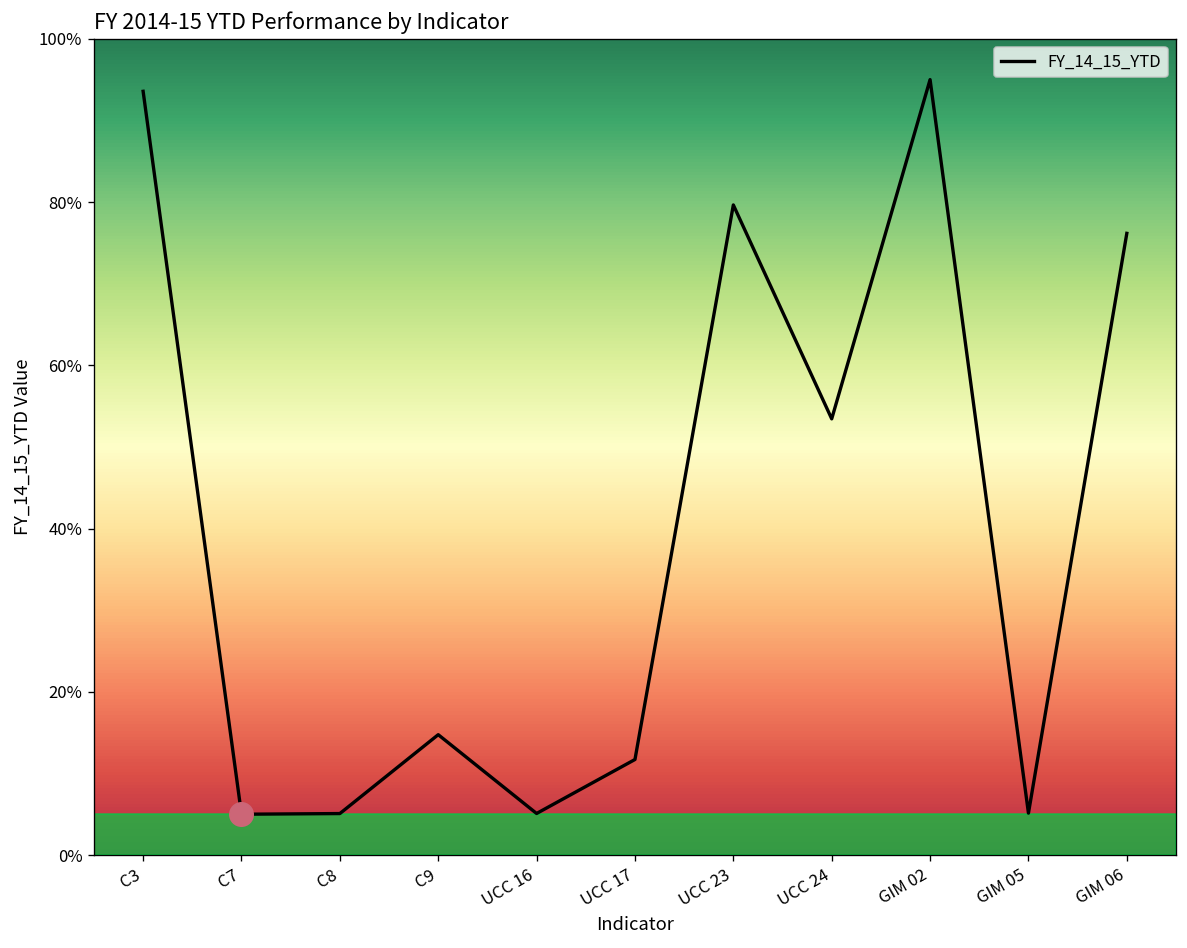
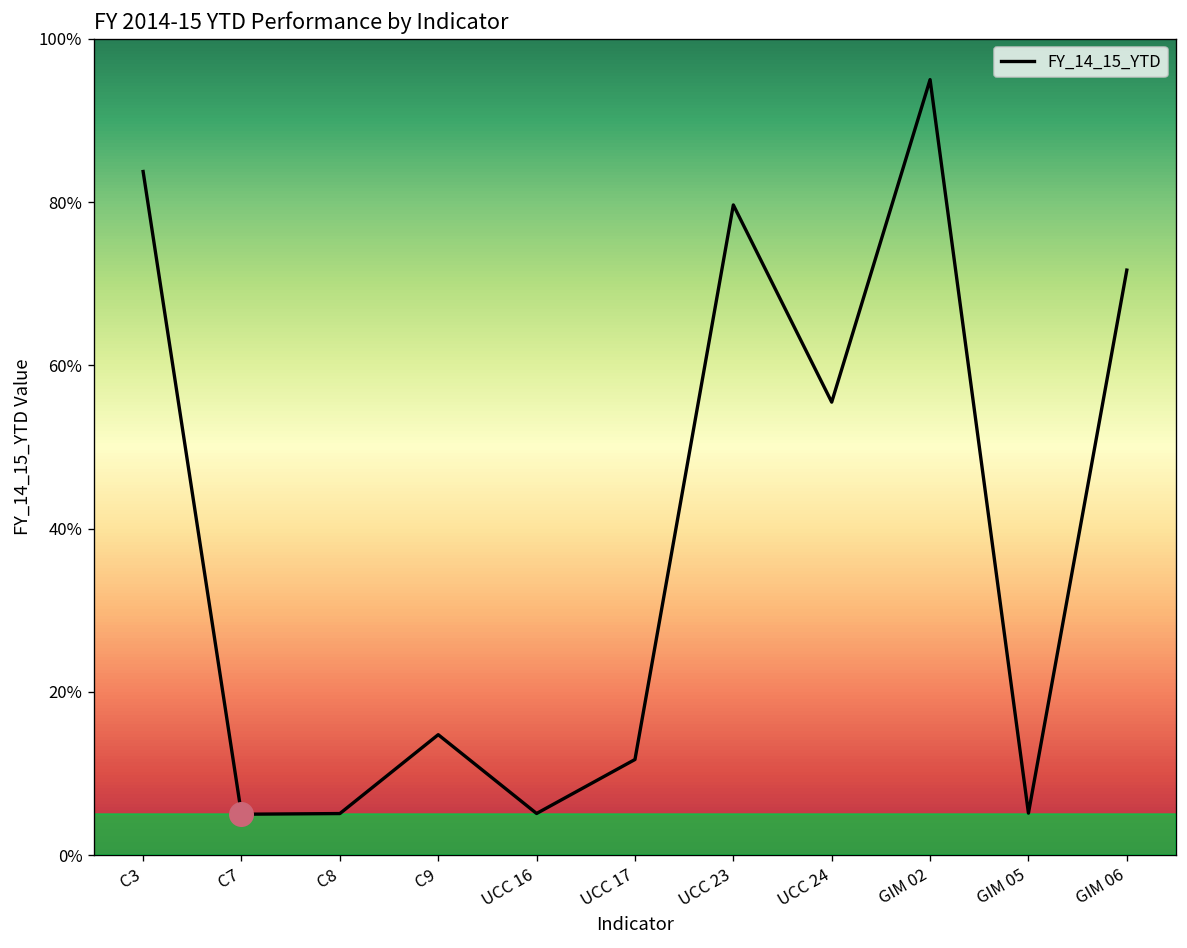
  {
    "FY_14_15_YTD": {
-     "C3": "94%",
+     "C3": "84%",
      "C8": "5%",
      "C9": "15%",
      "UCC 16": "5%",
      "UCC 17": "12%",
      "UCC 23": "80%",
-     "UCC 24": "53%",
+     "UCC 24": "55%",
      "GIM 02": "95%",
      "GIM 05": "5%",
-     "GIM 06": "76%"
+     "GIM 06": "72%"
    }
  }
